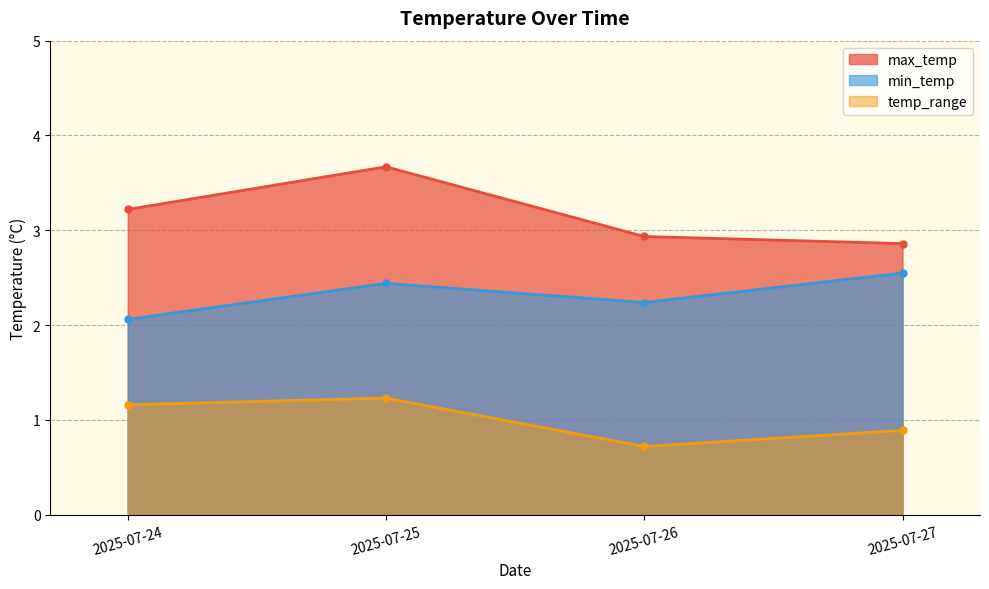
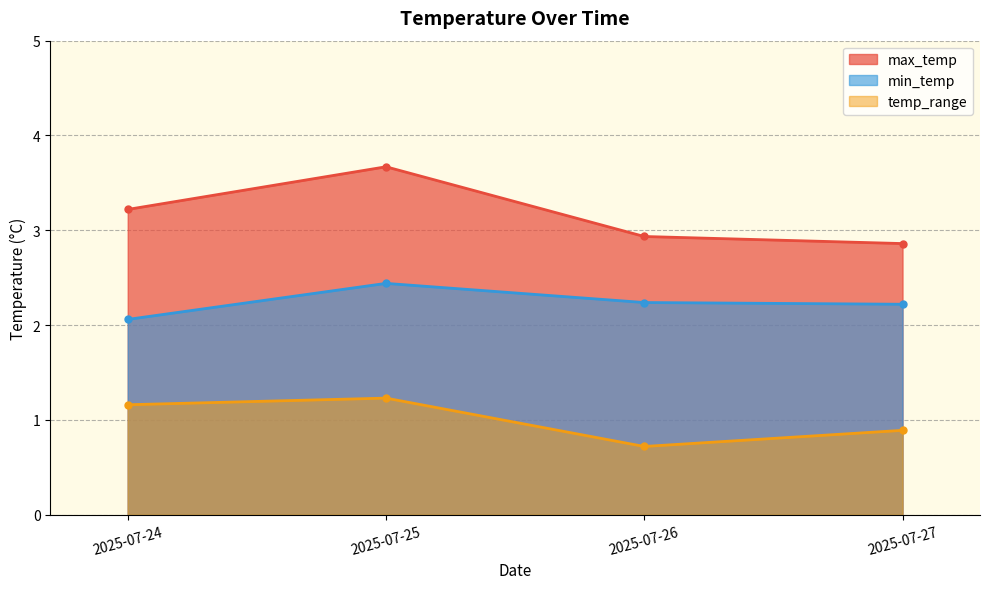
  {
    "max_temp": {
      "2025-07-24": 3.2,
      "2025-07-25": 3.7,
      "2025-07-26": 2.9,
      "2025-07-27": 2.9
    },
    "min_temp": {
      "2025-07-24": 2.1,
      "2025-07-25": 2.4,
      "2025-07-26": 2.2,
-     "2025-07-27": 2.5
+     "2025-07-27": 2.2
    },
    "temp_range": {
      "2025-07-24": 1.2,
      "2025-07-25": 1.2,
      "2025-07-26": 0.7,
      "2025-07-27": 0.9
    }
  }
